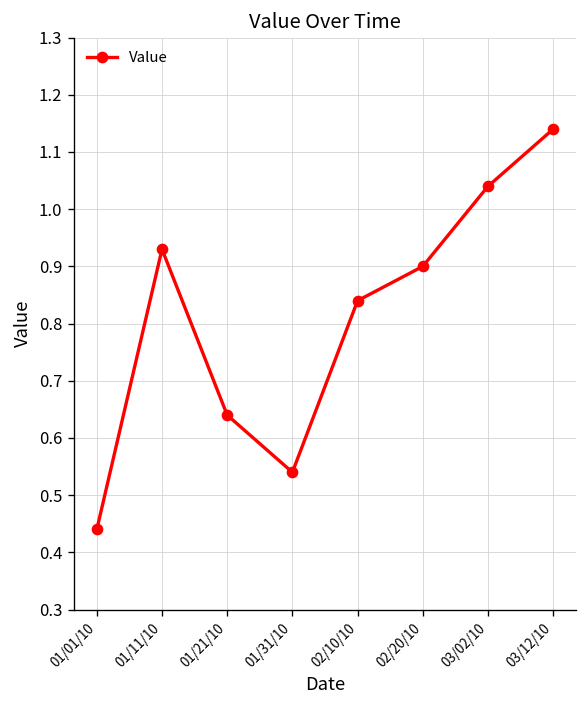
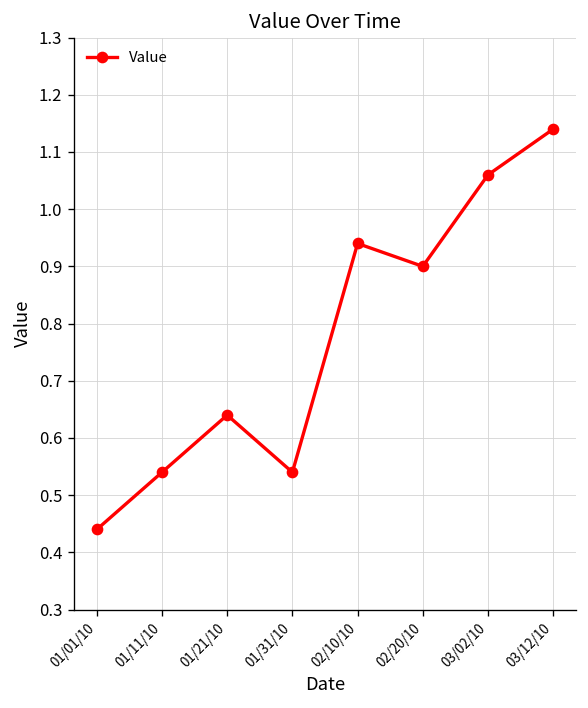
  {
    "01/01/10": 0.44,
-   "01/11/10": 0.93,
+   "01/11/10": 0.54,
    "01/21/10": 0.64,
    "01/31/10": 0.54,
-   "02/10/10": 0.84,
+   "02/10/10": 0.94,
    "02/20/10": 0.90,
-   "03/02/10": 1.04,
+   "03/02/10": 1.06,
    "03/12/10": 1.14
  }
